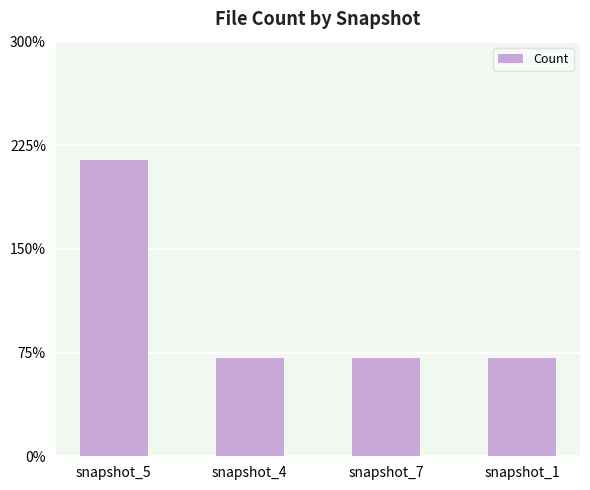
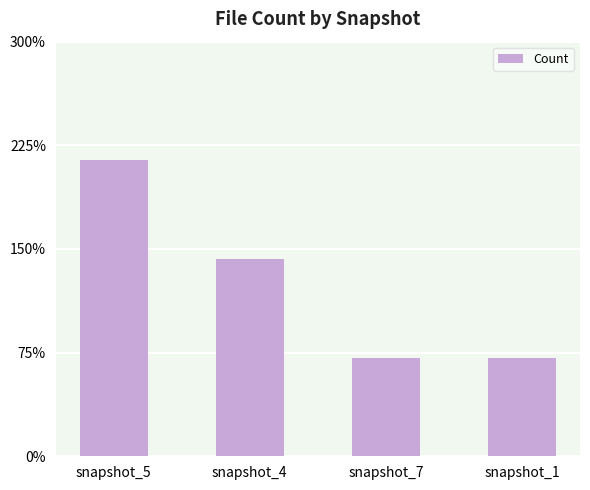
  {
    "snapshot_5": "214%",
-   "snapshot_4": "71%",
+   "snapshot_4": "143%",
    "snapshot_7": "71%",
    "snapshot_1": "71%"
  }
